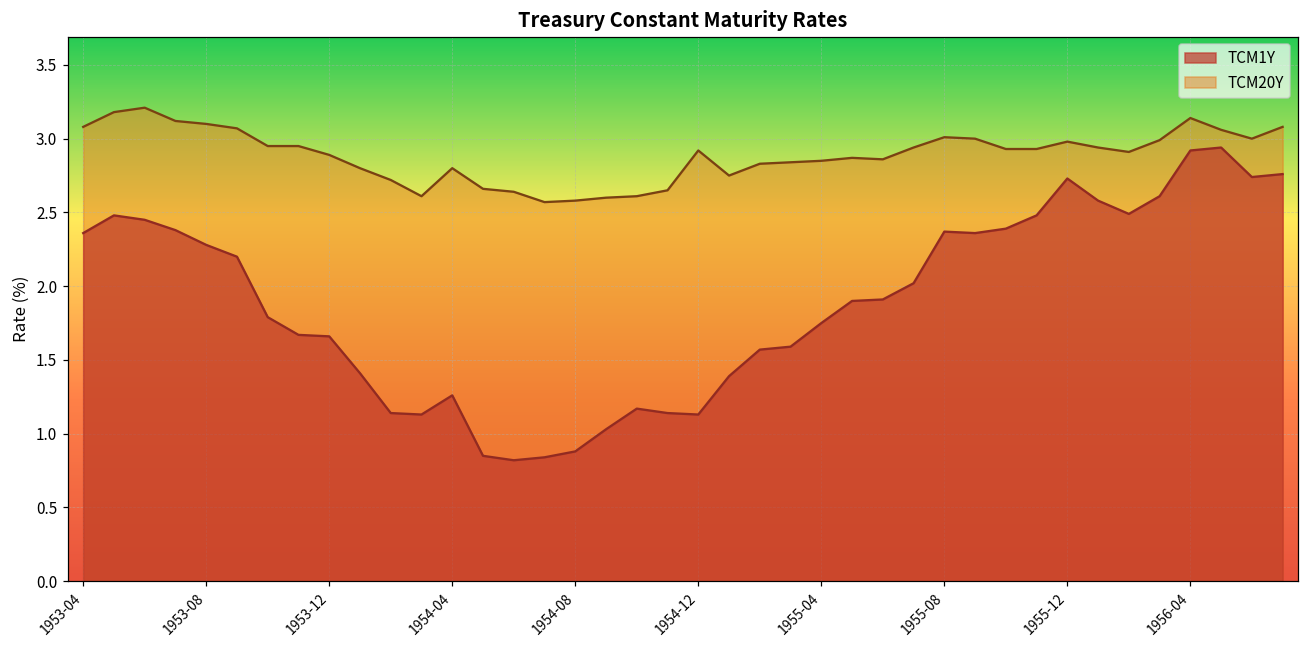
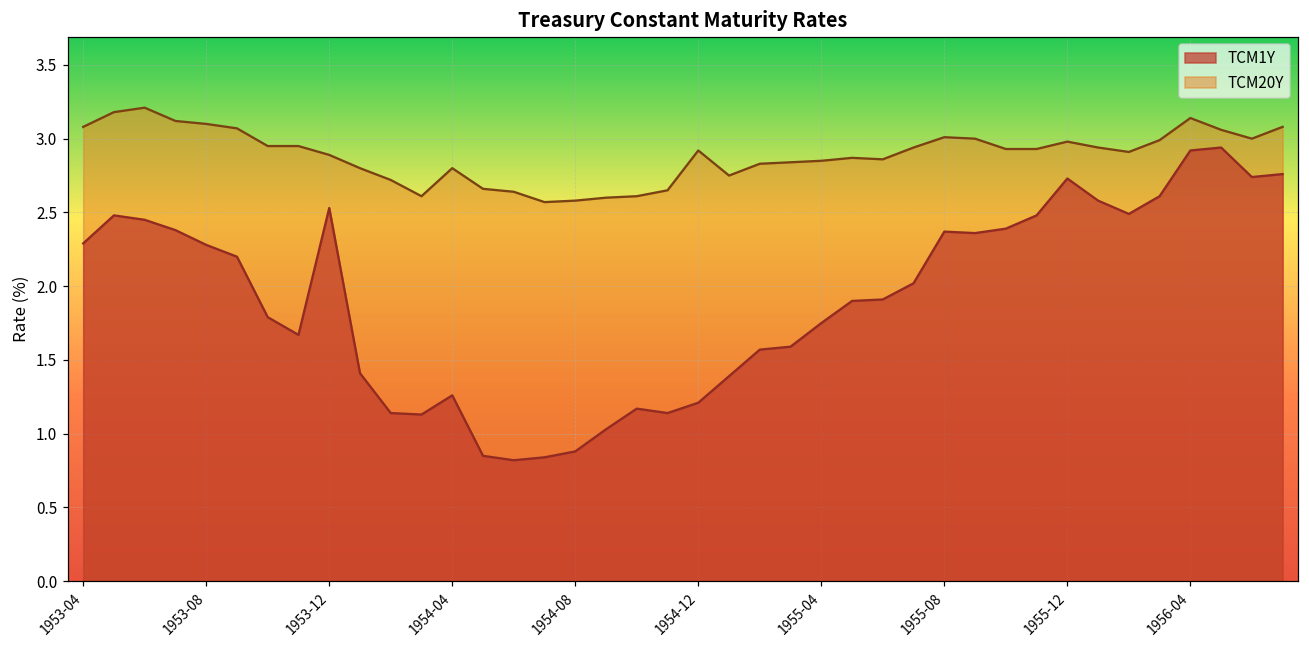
  {
    "TCM1Y": {
-     "1953-04": 2.36,
+     "1953-04": 2.29,
      "1953-08": 2.28,
-     "1953-12": 1.66,
+     "1953-12": 2.53,
      "1954-04": 1.26,
      "1954-08": 0.88,
-     "1954-12": 1.13,
+     "1954-12": 1.21,
      "1955-04": 1.75,
      "1955-08": 2.37,
      "1955-12": 2.73,
      "1956-04": 2.92
    },
    "TCM20Y": {
      "1953-04": 3.08,
      "1953-08": 3.10,
      "1953-12": 2.89,
      "1954-04": 2.80,
      "1954-08": 2.58,
      "1954-12": 2.92,
      "1955-04": 2.85,
      "1955-08": 3.01,
      "1955-12": 2.98,
      "1956-04": 3.14
    }
  }
